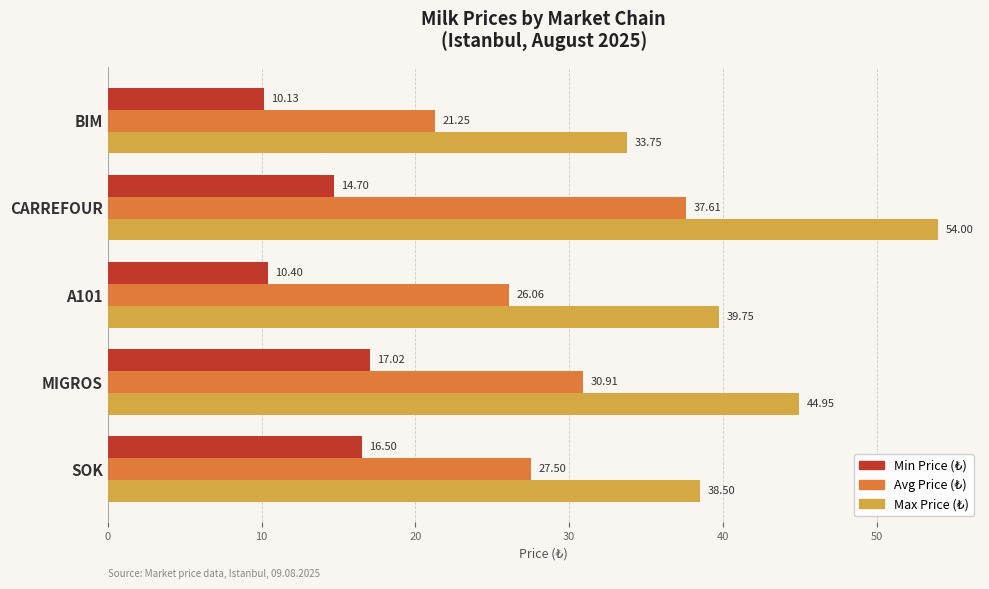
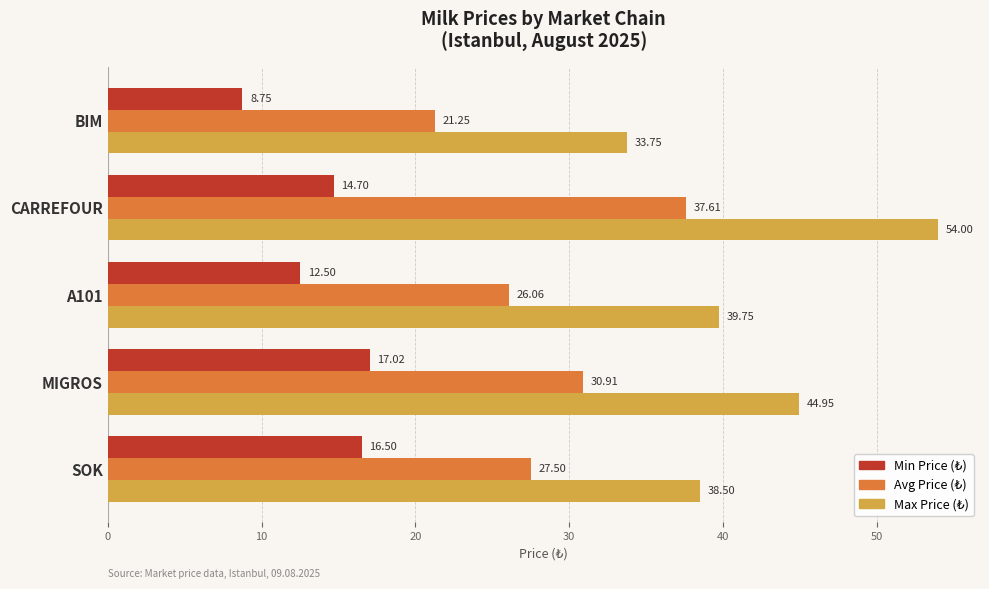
  {
    "Min Price (₺)": {
-     "BIM": 10.13,
+     "BIM": 8.75,
      "CARREFOUR": 14.70,
-     "A101": 10.40,
+     "A101": 12.50,
      "MIGROS": 17.02,
      "SOK": 16.50
    }
  }
